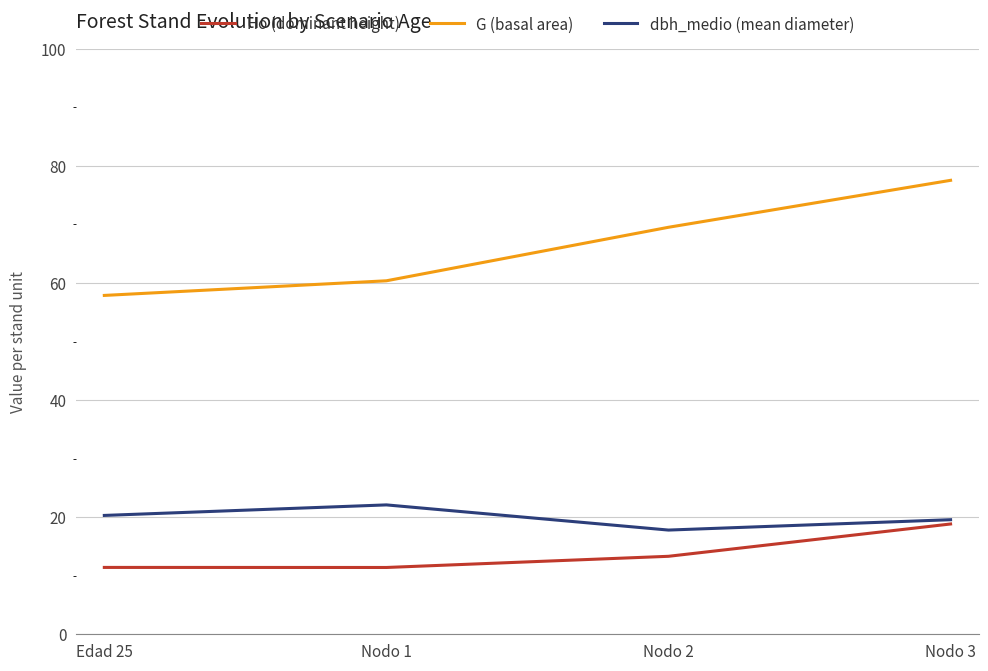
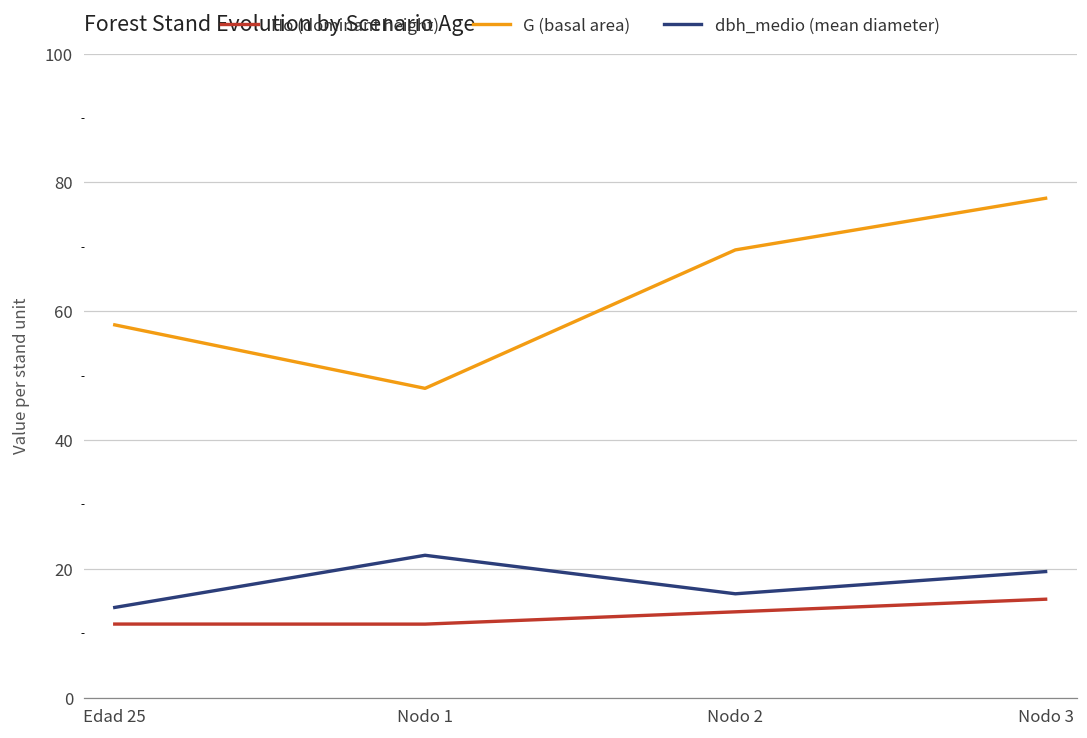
  {
    "Ho (dominant height)": {
      "Edad 25": 11,
      "Nodo 1": 11,
      "Nodo 2": 13,
-     "Nodo 3": 19
+     "Nodo 3": 15
    },
    "G (basal area)": {
      "Edad 25": 58,
-     "Nodo 1": 60,
+     "Nodo 1": 48,
      "Nodo 2": 70,
      "Nodo 3": 78
    },
    "dbh_medio (mean diameter)": {
-     "Edad 25": 20,
+     "Edad 25": 14,
      "Nodo 1": 22,
-     "Nodo 2": 18,
+     "Nodo 2": 16,
      "Nodo 3": 20
    }
  }
